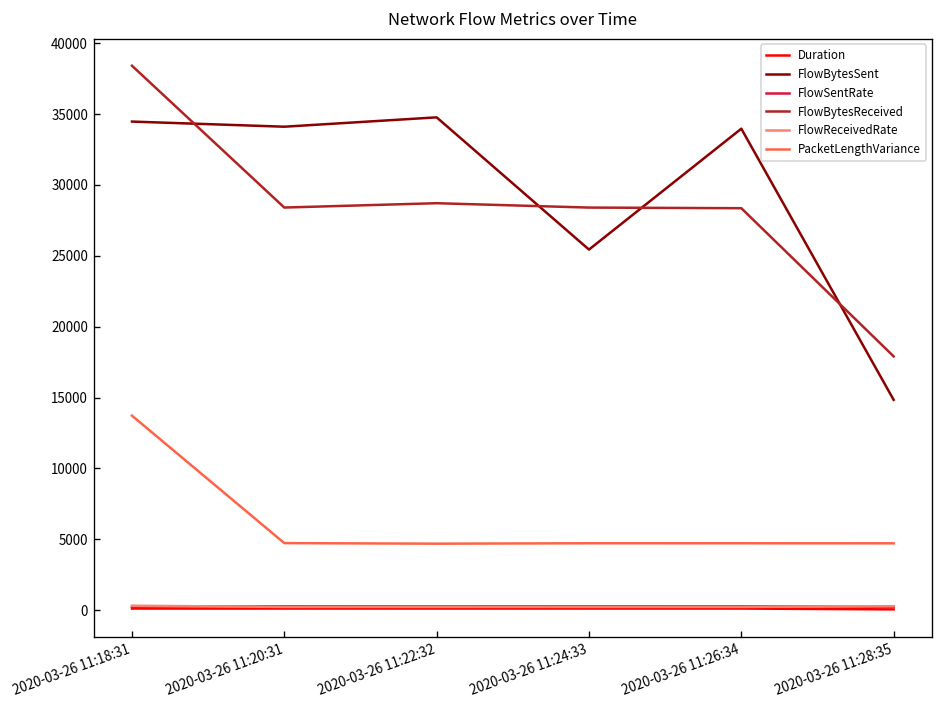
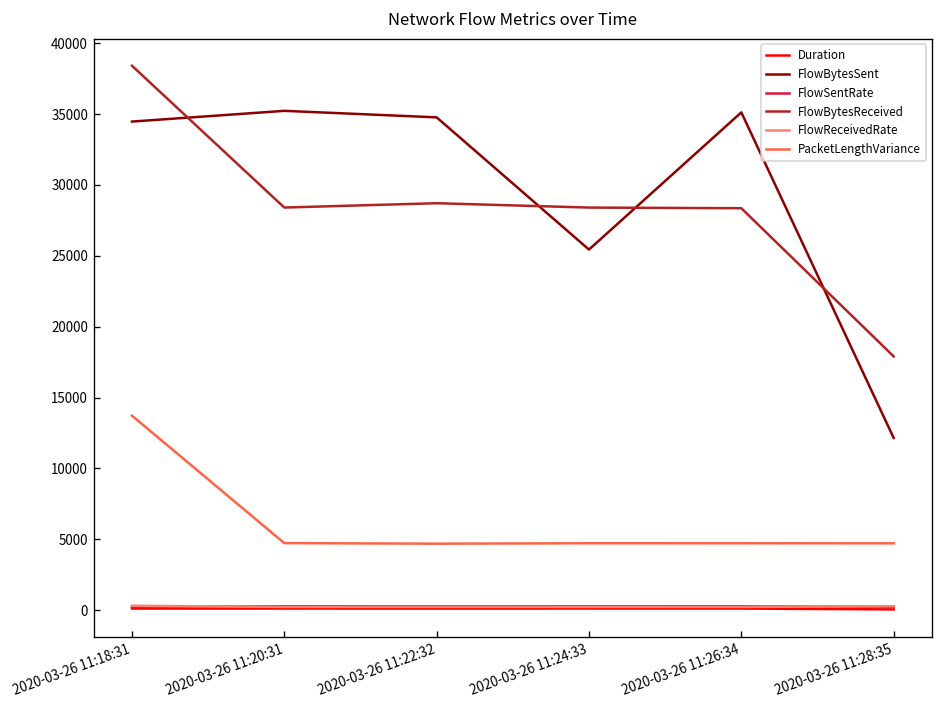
  {
    "FlowBytesSent": {
      "2020-03-26 11:18:31": 34500,
-     "2020-03-26 11:20:31": 34100,
+     "2020-03-26 11:20:31": 35200,
      "2020-03-26 11:22:32": 34800,
      "2020-03-26 11:24:33": 25400,
-     "2020-03-26 11:26:34": 34000,
-     "2020-03-26 11:28:35": 14800
+     "2020-03-26 11:26:34": 35100,
+     "2020-03-26 11:28:35": 12200
    }
  }
